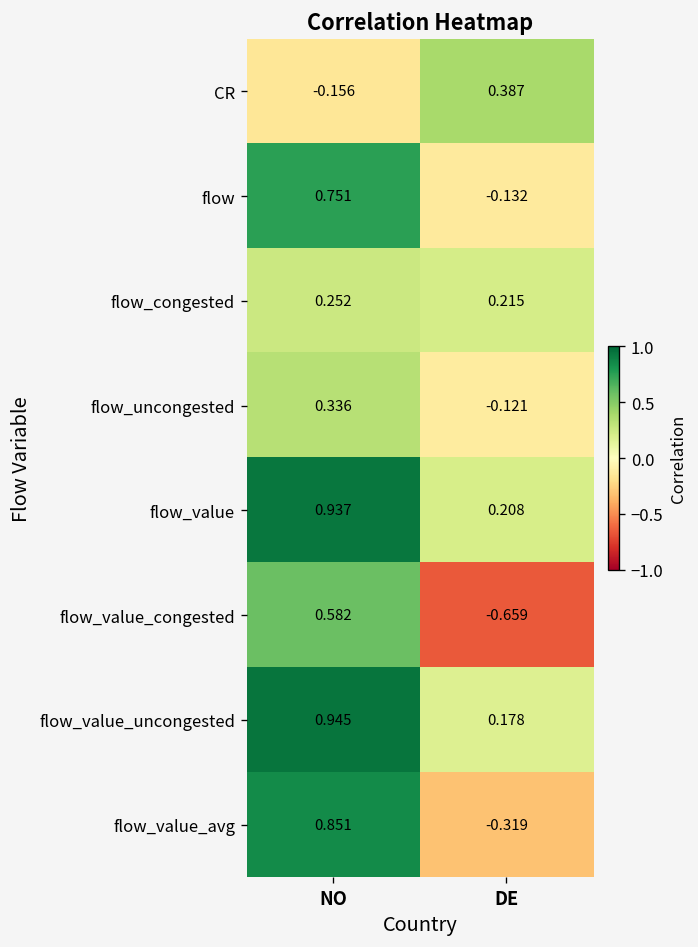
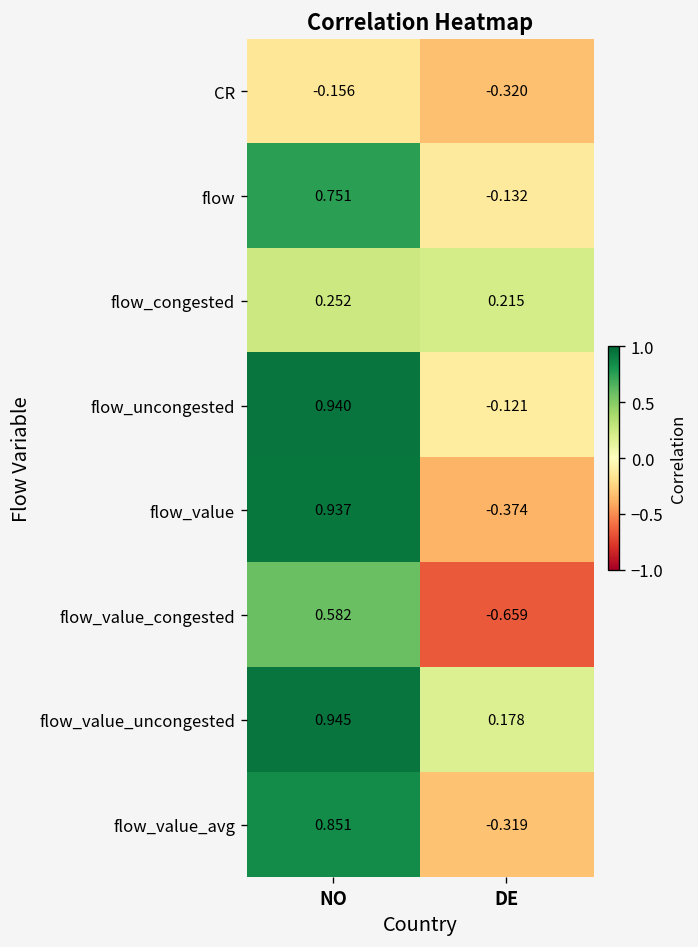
  {
    "CR": {
      "NO": -0.156,
-     "DE": 0.387
+     "DE": -0.320
    },
    "flow": {
      "NO": 0.751,
      "DE": -0.132
    },
    "flow_congested": {
      "NO": 0.252,
      "DE": 0.215
    },
    "flow_uncongested": {
-     "NO": 0.336,
+     "NO": 0.940,
      "DE": -0.121
    },
    "flow_value": {
      "NO": 0.937,
-     "DE": 0.208
+     "DE": -0.374
    },
    "flow_value_congested": {
      "NO": 0.582,
      "DE": -0.659
    },
    "flow_value_uncongested": {
      "NO": 0.945,
      "DE": 0.178
    },
    "flow_value_avg": {
      "NO": 0.851,
      "DE": -0.319
    }
  }
